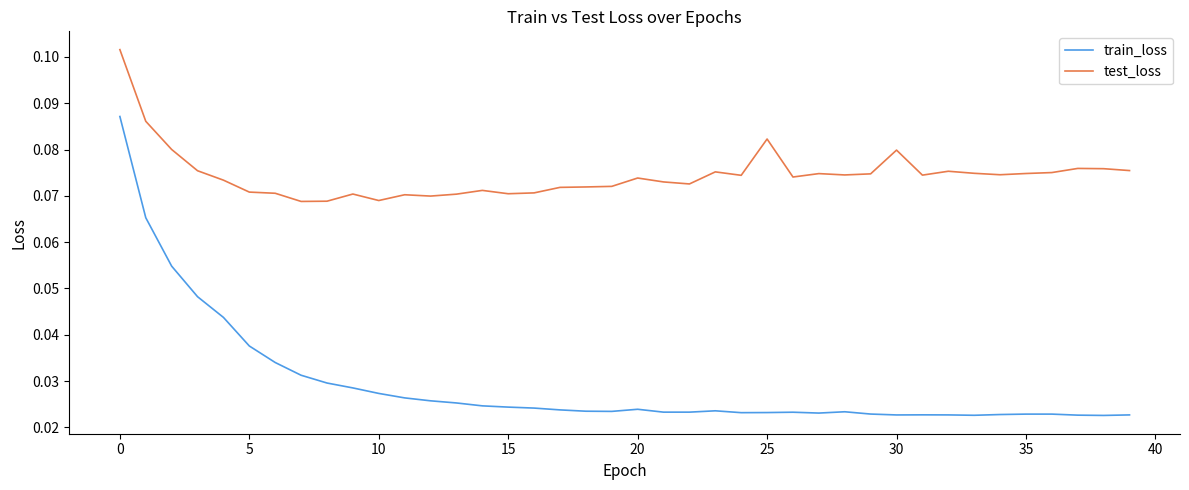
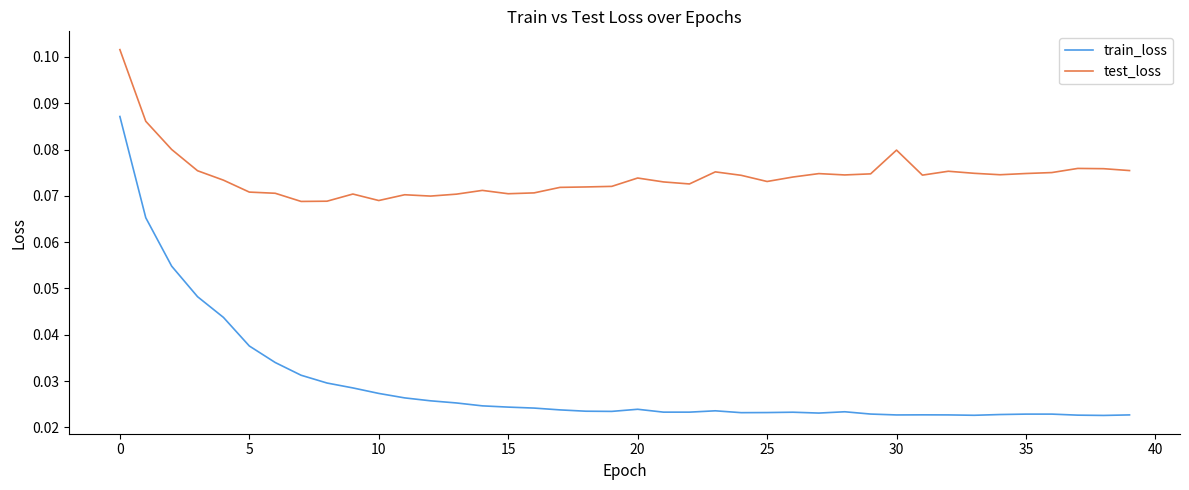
  {
    "train_loss": {
      "0": 0.087,
      "5": 0.038,
      "10": 0.027,
      "15": 0.024,
      "20": 0.024,
      "25": 0.023,
      "30": 0.023,
      "35": 0.023
    },
    "test_loss": {
      "0": 0.102,
      "5": 0.071,
      "10": 0.069,
      "15": 0.070,
      "20": 0.074,
-     "25": 0.082,
+     "25": 0.073,
      "30": 0.080,
      "35": 0.075
    }
  }
